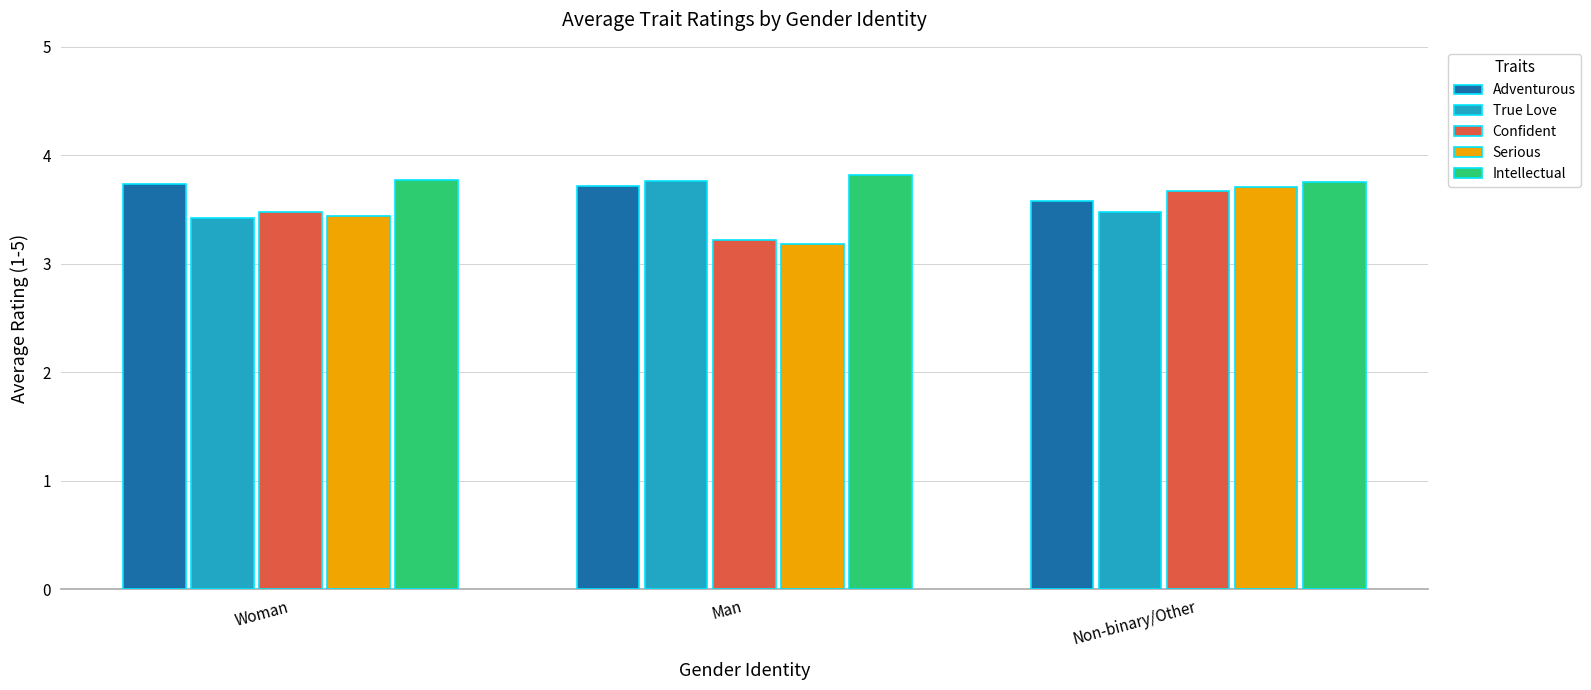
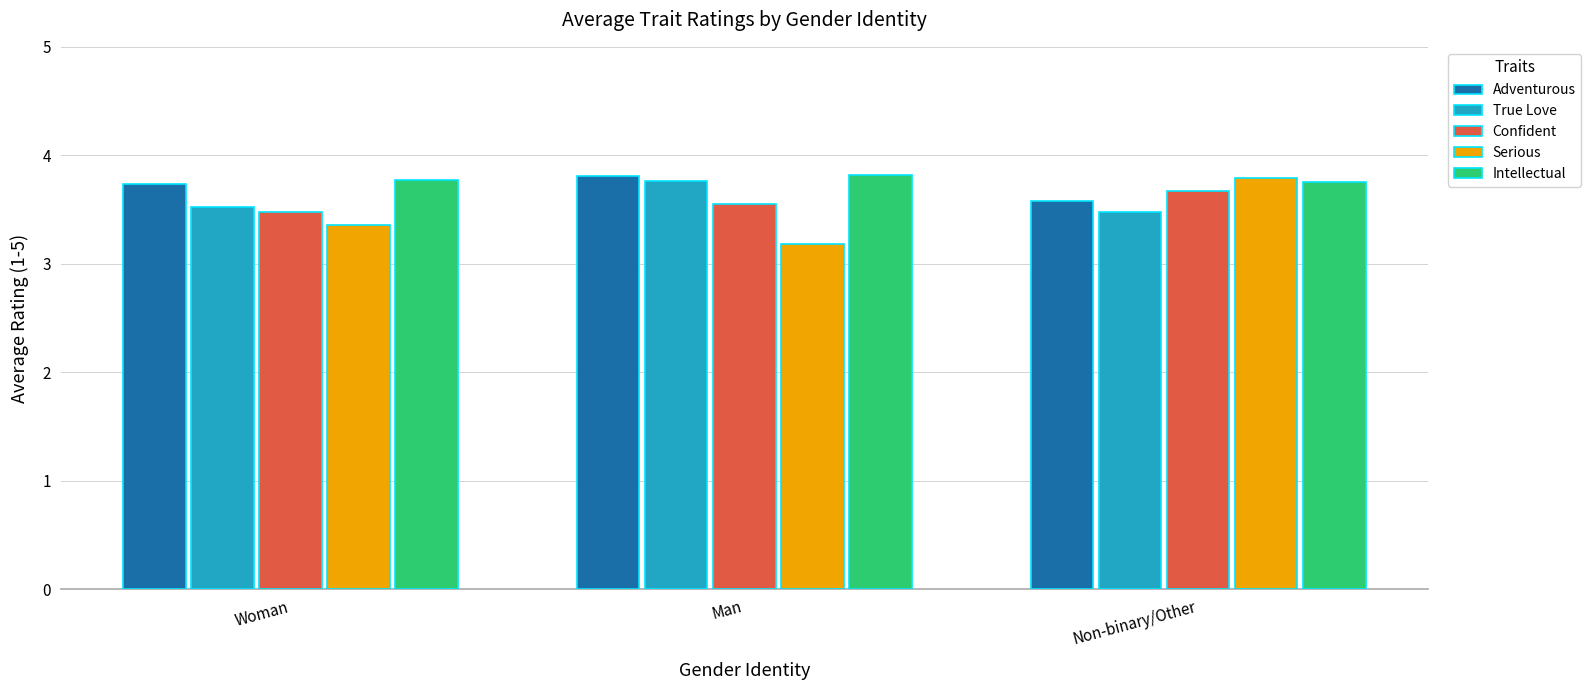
  {
    "Adventurous": {
      "Woman": 3.74,
-     "Man": 3.72,
+     "Man": 3.81,
      "Non-binary/Other": 3.58
    },
    "True Love": {
-     "Woman": 3.42,
+     "Woman": 3.52,
      "Man": 3.76,
      "Non-binary/Other": 3.48
    },
    "Confident": {
      "Woman": 3.48,
-     "Man": 3.22,
+     "Man": 3.55,
      "Non-binary/Other": 3.67
    },
    "Serious": {
-     "Woman": 3.44,
+     "Woman": 3.36,
      "Man": 3.18,
-     "Non-binary/Other": 3.71
+     "Non-binary/Other": 3.79
    },
    "Intellectual": {
      "Woman": 3.77,
      "Man": 3.82,
      "Non-binary/Other": 3.75
    }
  }
